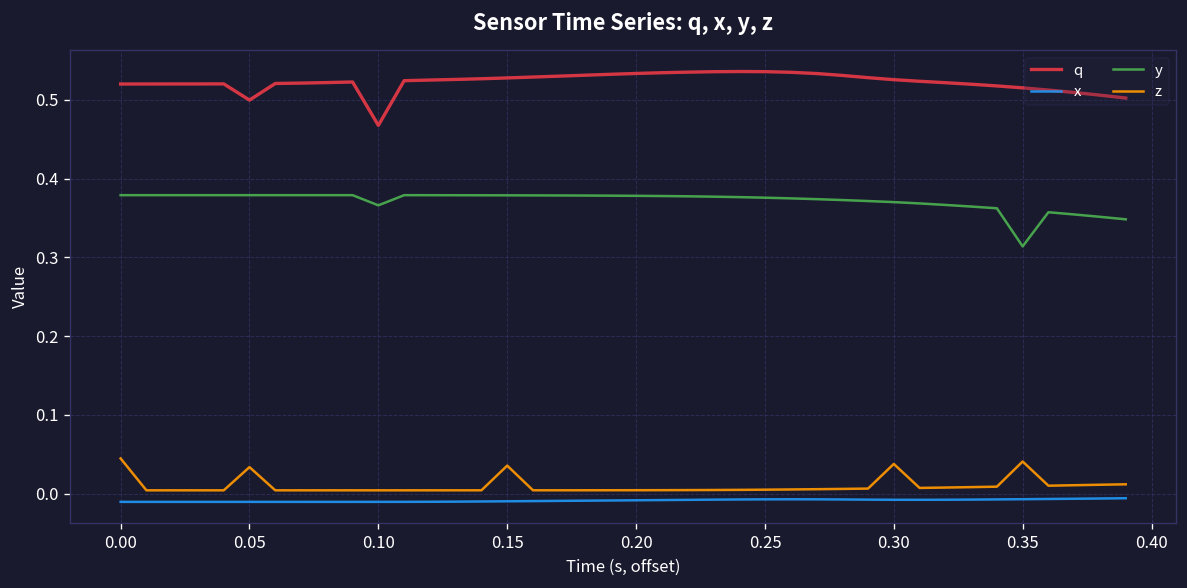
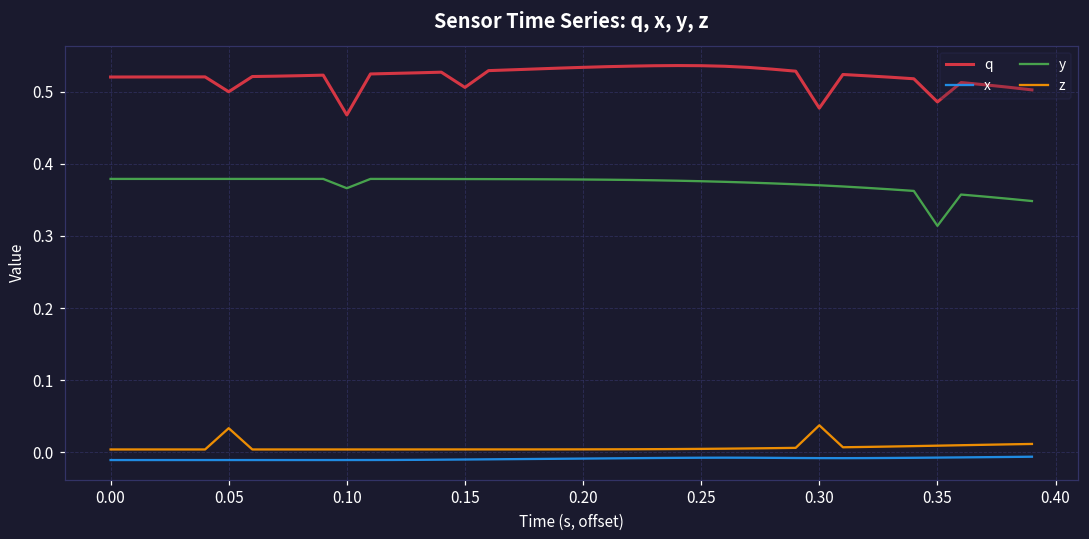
  {
    "q": {
      "0.00": 0.52,
      "0.05": 0.50,
      "0.10": 0.47,
-     "0.15": 0.53,
+     "0.15": 0.51,
      "0.20": 0.53,
      "0.25": 0.54,
-     "0.30": 0.53,
-     "0.35": 0.52
+     "0.30": 0.48,
+     "0.35": 0.49
    },
    "x": {
      "0.00": -0.01,
      "0.05": -0.01,
      "0.10": -0.01,
      "0.15": -0.01,
      "0.20": -0.01,
      "0.25": -0.01,
      "0.30": -0.01,
      "0.35": -0.01
    },
    "y": {
      "0.00": 0.38,
      "0.05": 0.38,
      "0.10": 0.37,
      "0.15": 0.38,
      "0.20": 0.38,
      "0.25": 0.38,
      "0.30": 0.37,
      "0.35": 0.31
    },
    "z": {
-     "0.00": 0.04,
+     "0.00": 0.00,
      "0.05": 0.03,
      "0.10": 0.00,
-     "0.15": 0.04,
+     "0.15": 0.00,
      "0.20": 0.00,
      "0.25": 0.00,
      "0.30": 0.04,
-     "0.35": 0.04
+     "0.35": 0.01
    }
  }
